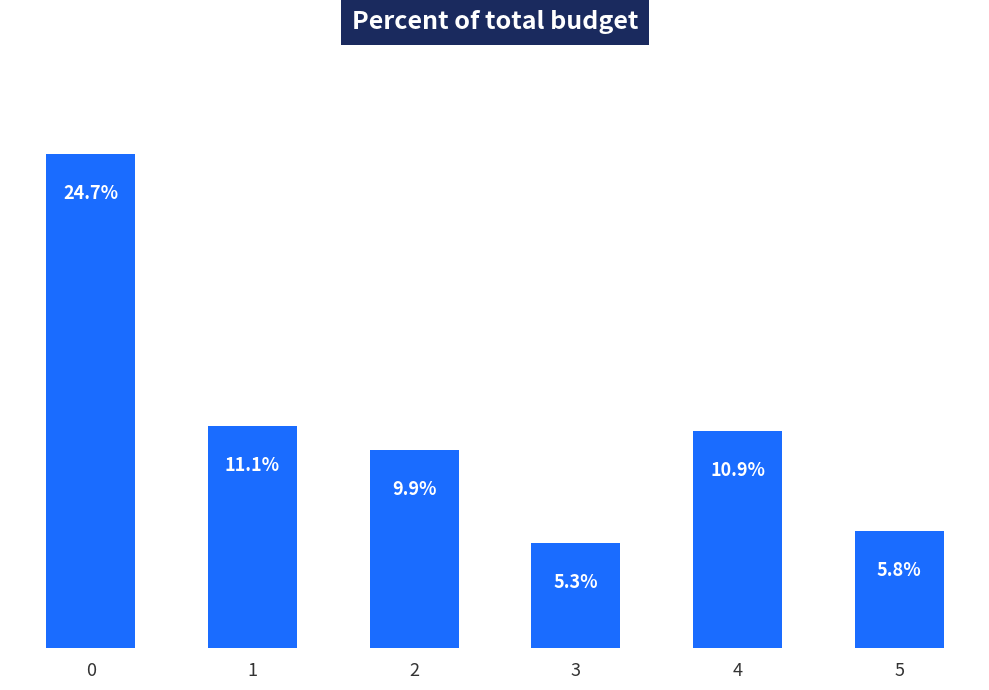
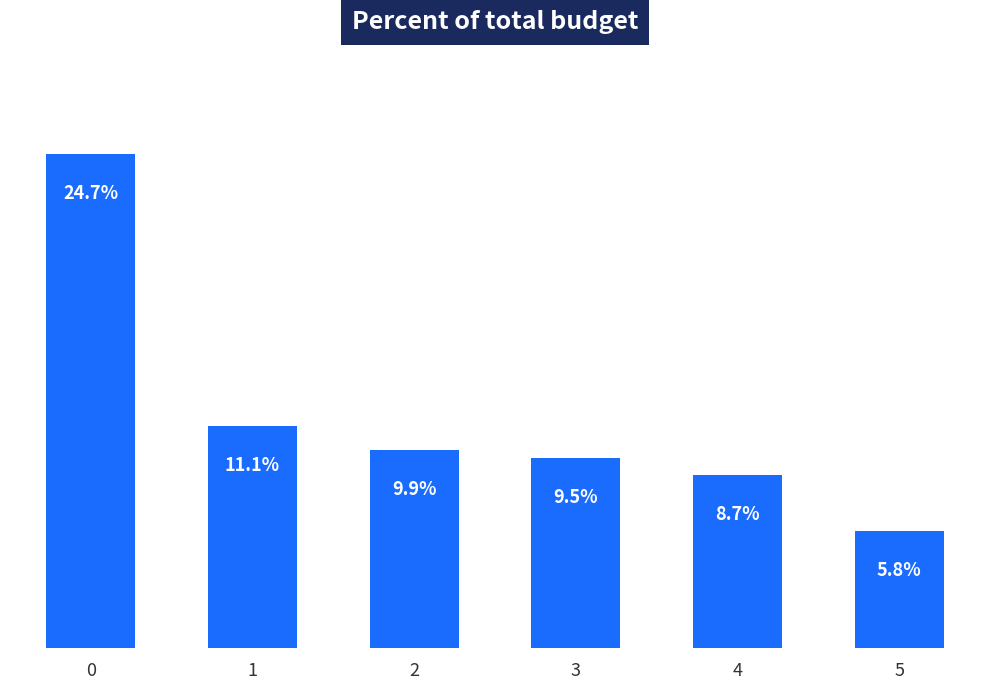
  {
    "0": "24.7%",
    "1": "11.1%",
    "2": "9.9%",
-   "3": "5.3%",
-   "4": "10.9%",
+   "3": "9.5%",
+   "4": "8.7%",
    "5": "5.8%"
  }
